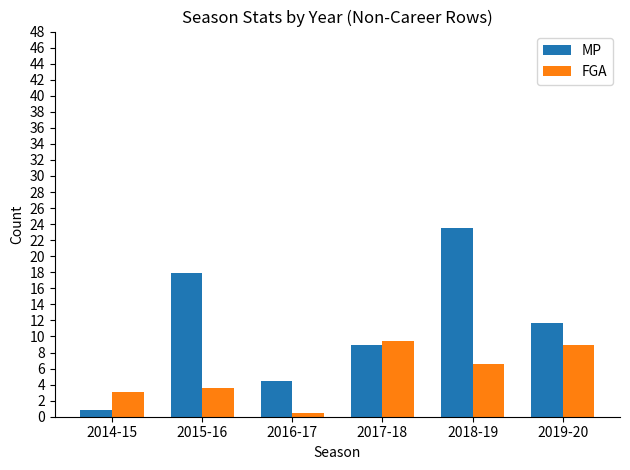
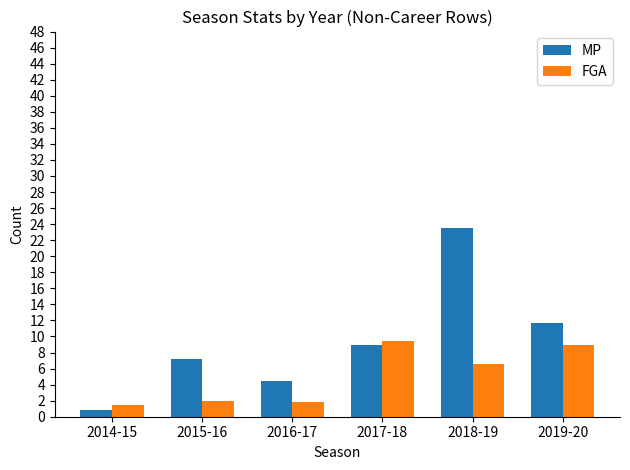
  {
    "MP": {
      "2014-15": 1,
-     "2015-16": 18,
+     "2015-16": 7,
      "2016-17": 4,
      "2017-18": 9,
      "2018-19": 24,
      "2019-20": 12
    },
    "FGA": {
-     "2014-15": 3,
-     "2015-16": 4,
-     "2016-17": 1,
+     "2014-15": 2,
+     "2015-16": 2,
+     "2016-17": 2,
      "2017-18": 9,
      "2018-19": 7,
      "2019-20": 9
    }
  }
